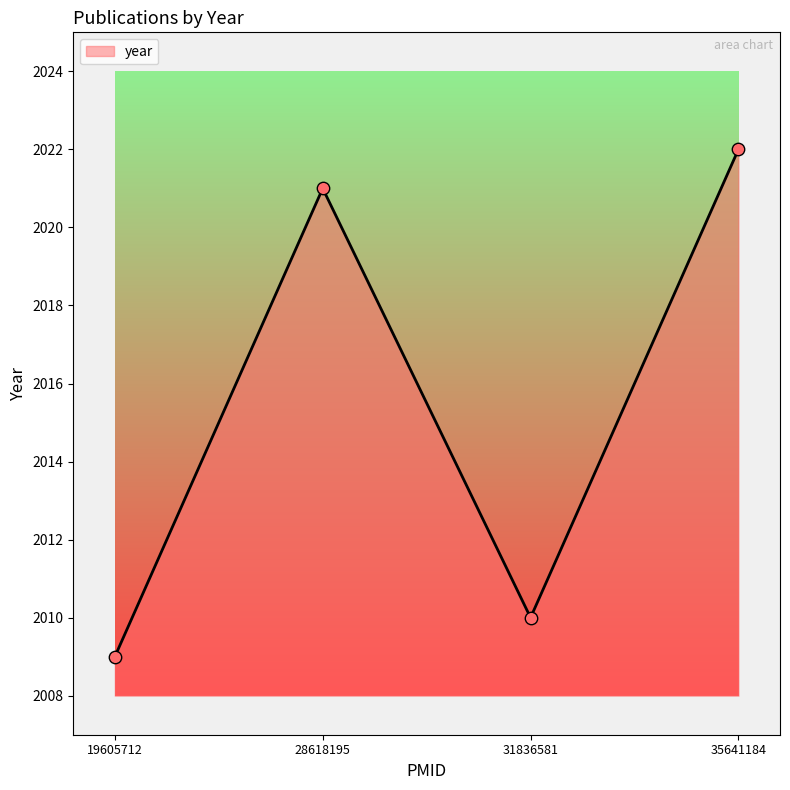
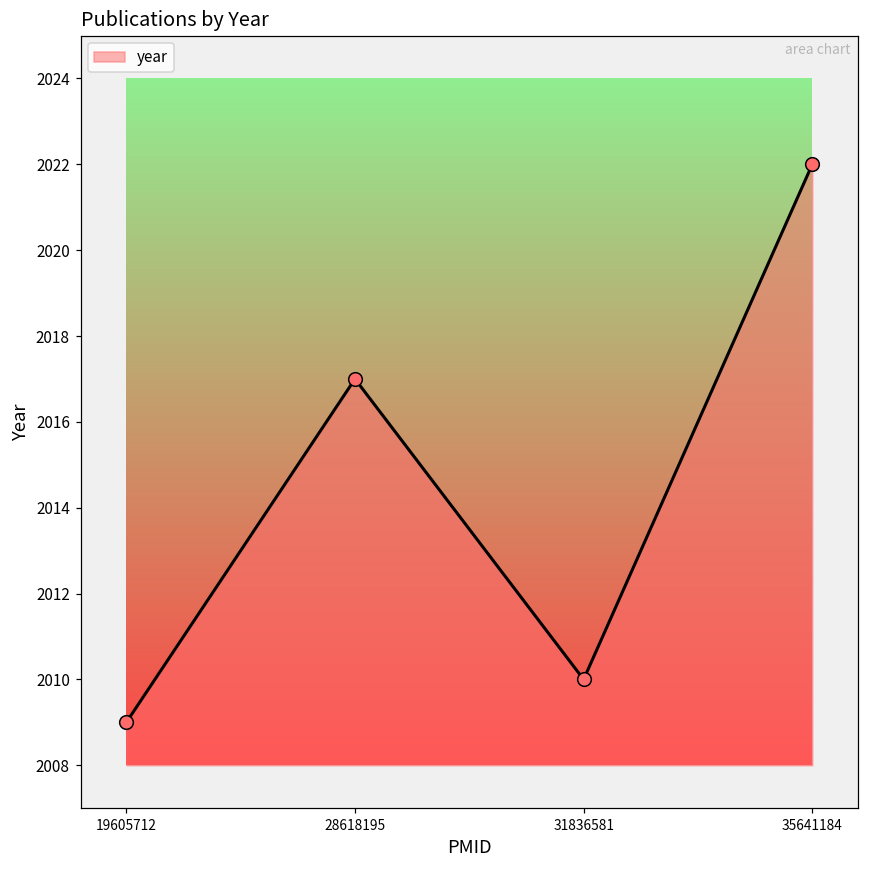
  {
    "19605712": 2009,
-   "28618195": 2021,
+   "28618195": 2017,
    "31836581": 2010,
    "35641184": 2022
  }
